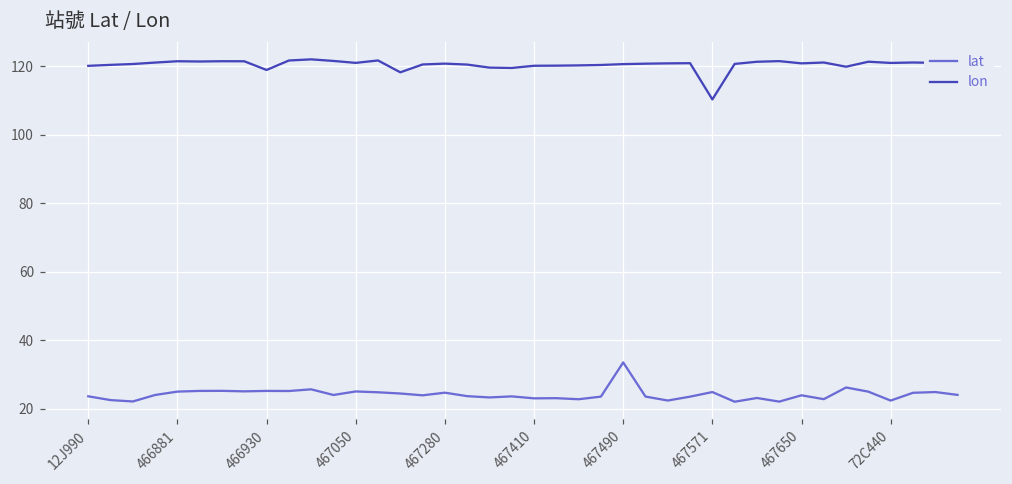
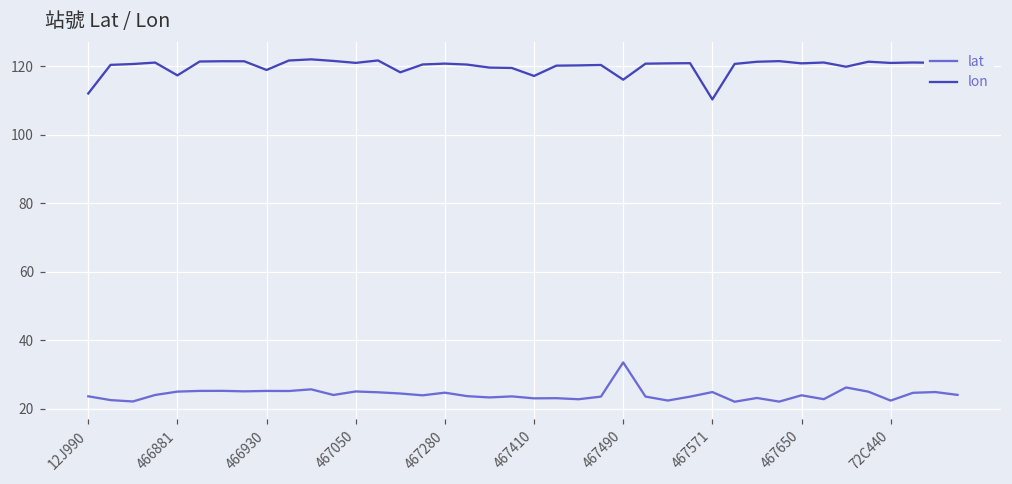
  {
    "lat": {
      "12J990": 24,
      "466881": 25,
      "466930": 25,
      "467050": 25,
      "467280": 25,
      "467410": 23,
      "467490": 33,
      "467571": 25,
      "467650": 24,
      "72C440": 22
    },
    "lon": {
-     "12J990": 120,
-     "466881": 122,
+     "12J990": 112,
+     "466881": 117,
      "466930": 119,
      "467050": 121,
      "467280": 121,
-     "467410": 120,
-     "467490": 121,
+     "467410": 117,
+     "467490": 116,
      "467571": 110,
      "467650": 121,
      "72C440": 121
    }
  }
